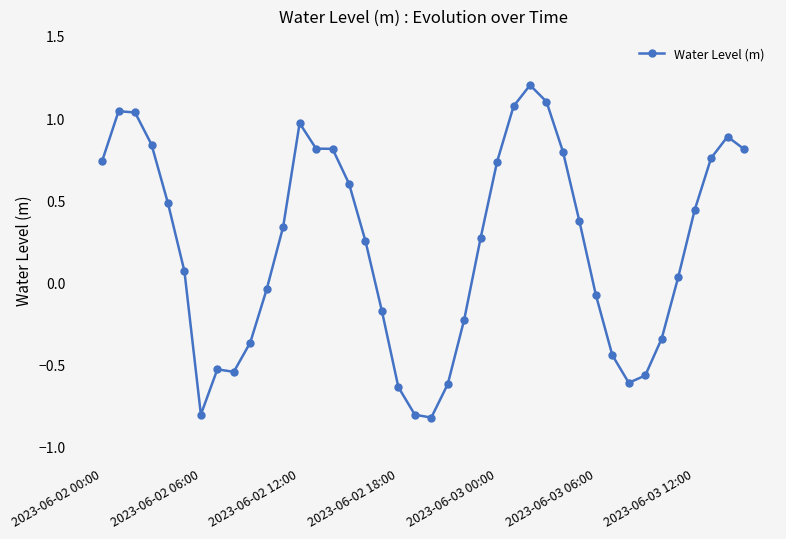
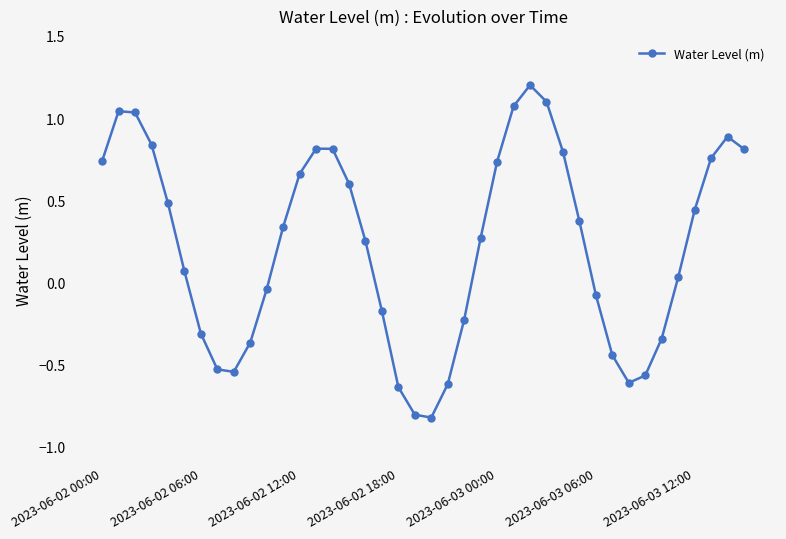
  {
    "2023-06-02 00:00": 0.74,
-   "2023-06-02 06:00": -0.80,
-   "2023-06-02 12:00": 0.97,
+   "2023-06-02 06:00": -0.31,
+   "2023-06-02 12:00": 0.66,
    "2023-06-02 18:00": -0.64,
    "2023-06-03 00:00": 0.74,
    "2023-06-03 06:00": -0.08,
    "2023-06-03 12:00": 0.44
  }
